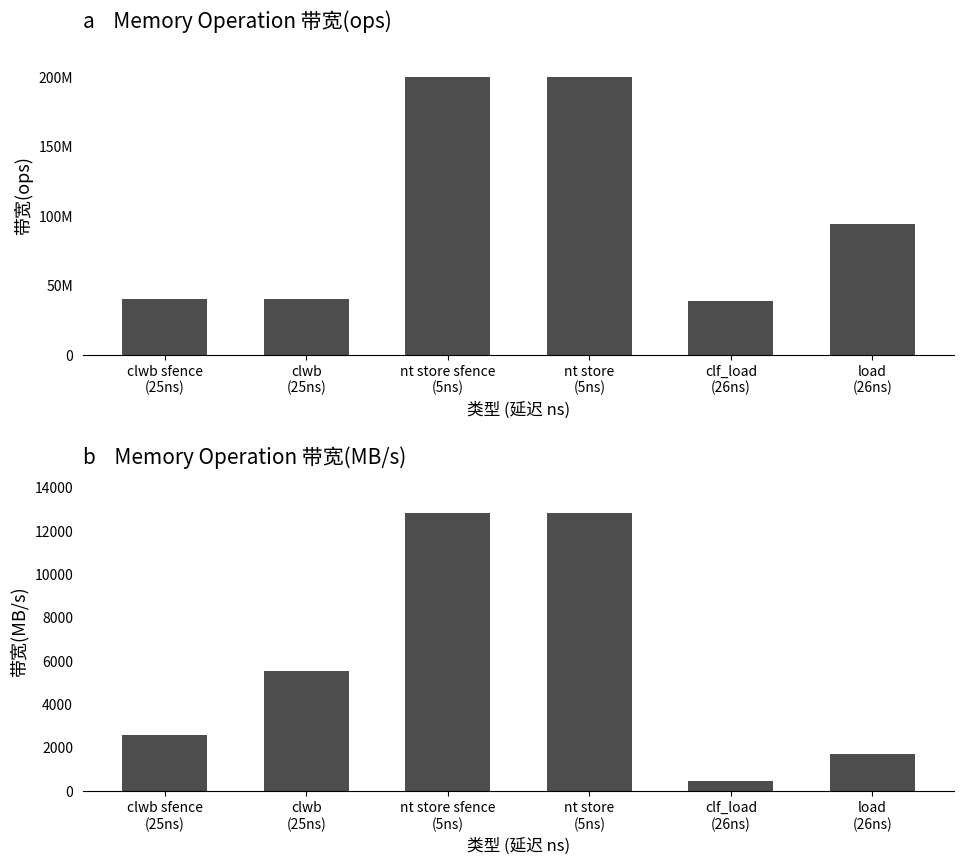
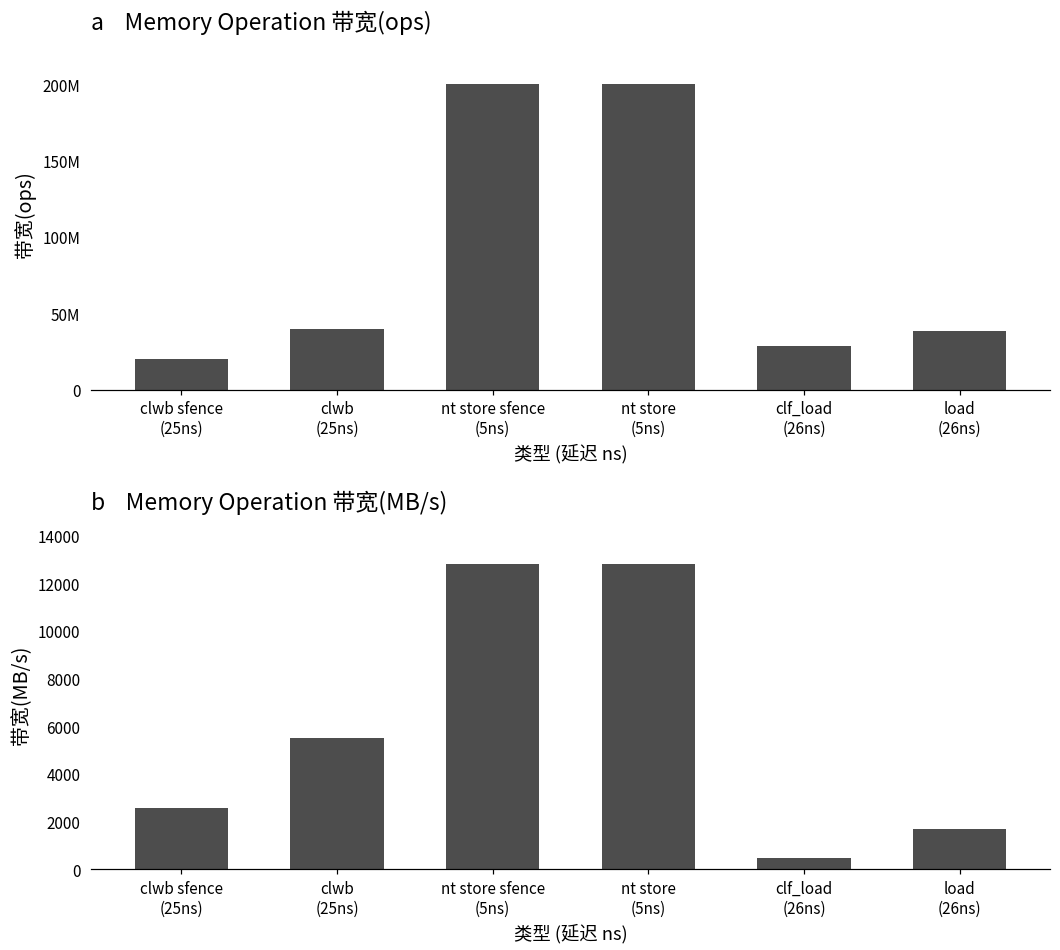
  {
    "a Memory Operation 带宽(ops)": {
-     "clwb sfence (25ns)": 40000000,
+     "clwb sfence (25ns)": 20000000,
      "clwb (25ns)": 40000000,
      "nt store sfence (5ns)": 200000000,
      "nt store (5ns)": 200000000,
-     "clf_load (26ns)": 38000000,
-     "load (26ns)": 94000000
+     "clf_load (26ns)": 29000000,
+     "load (26ns)": 38000000
    },
    "b Memory Operation 带宽(MB/s)": {
      "clwb sfence (25ns)": 2600,
      "clwb (25ns)": 5500,
      "nt store sfence (5ns)": 12800,
      "nt store (5ns)": 12800,
      "clf_load (26ns)": 500,
      "load (26ns)": 1700
    }
  }
